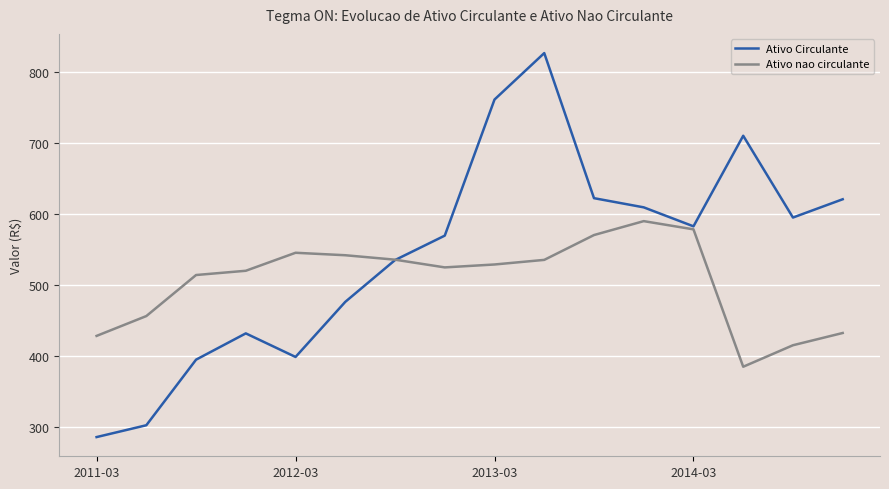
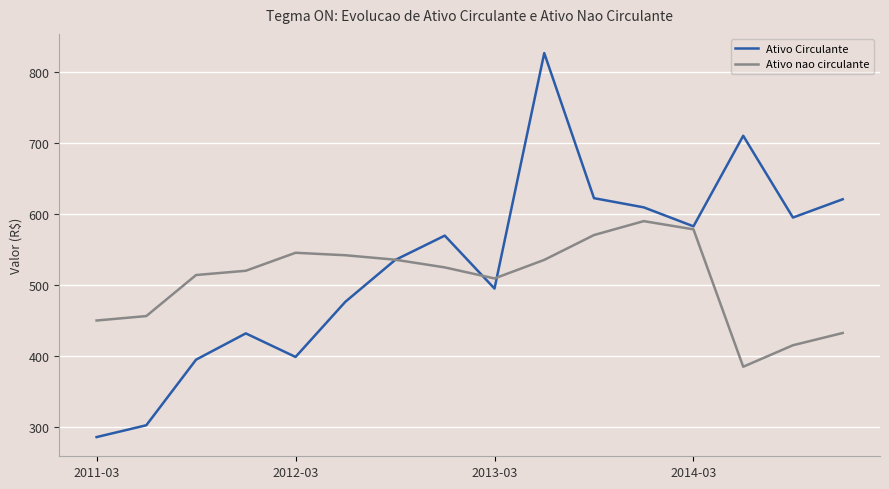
  {
    "Ativo Circulante": {
      "2011-03": 290,
      "2012-03": 400,
-     "2013-03": 760,
+     "2013-03": 500,
      "2014-03": 580
    },
    "Ativo nao circulante": {
-     "2011-03": 430,
+     "2011-03": 450,
      "2012-03": 550,
-     "2013-03": 530,
+     "2013-03": 510,
      "2014-03": 580
    }
  }
